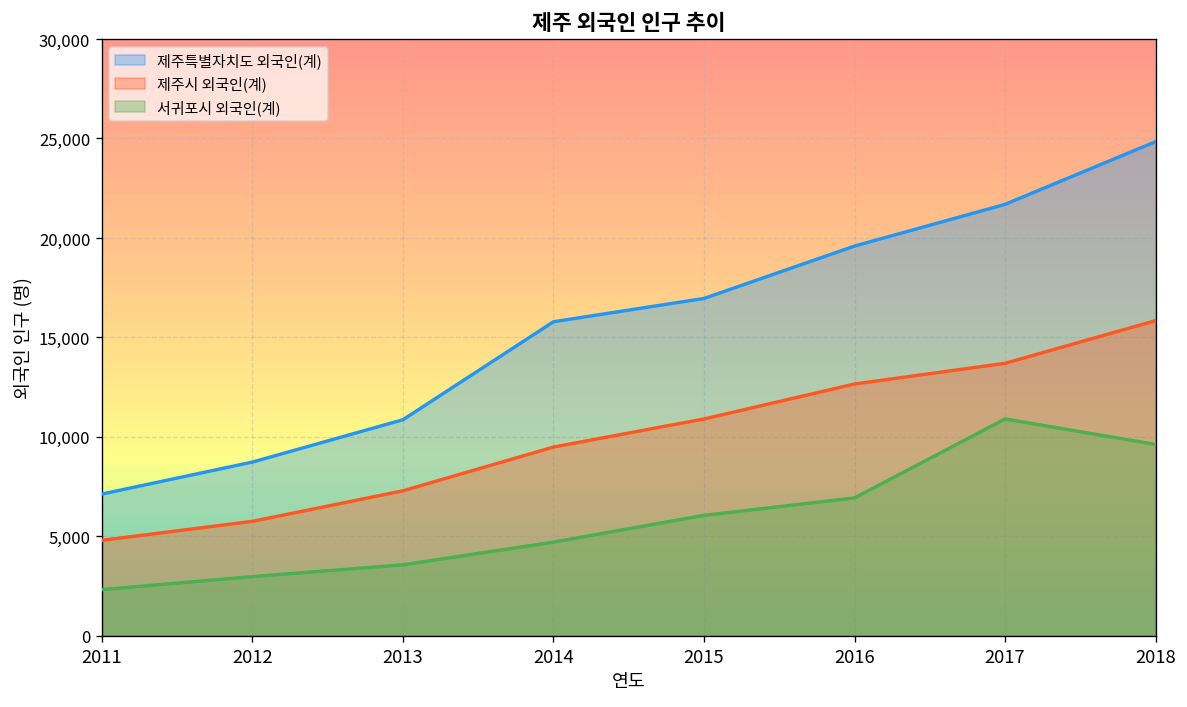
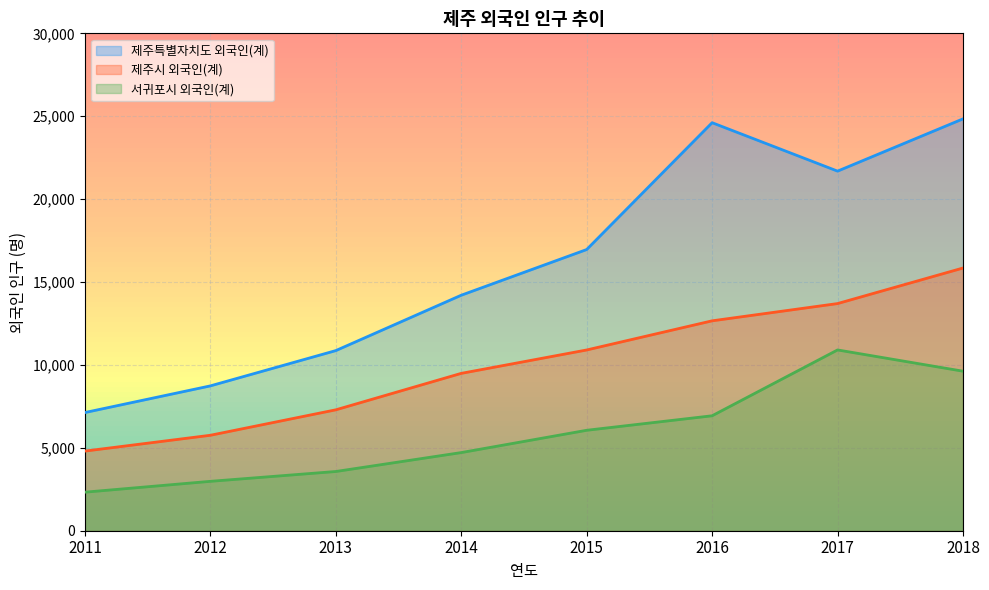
  {
    "제주특별자치도 외국인(계)": {
      "2011": "7,100",
      "2012": "8,700",
      "2013": "10,900",
-     "2014": "15,800",
+     "2014": "14,200",
      "2015": "17,000",
-     "2016": "19,600",
+     "2016": "24,600",
      "2017": "21,700",
      "2018": "24,800"
    },
    "제주시 외국인(계)": {
      "2011": "4,800",
      "2012": "5,800",
      "2013": "7,300",
      "2014": "9,500",
      "2015": "10,900",
      "2016": "12,700",
      "2017": "13,700",
      "2018": "15,800"
    },
    "서귀포시 외국인(계)": {
      "2011": "2,300",
      "2012": "3,000",
      "2013": "3,600",
      "2014": "4,700",
      "2015": "6,100",
      "2016": "6,900",
      "2017": "10,900",
      "2018": "9,600"
    }
  }
